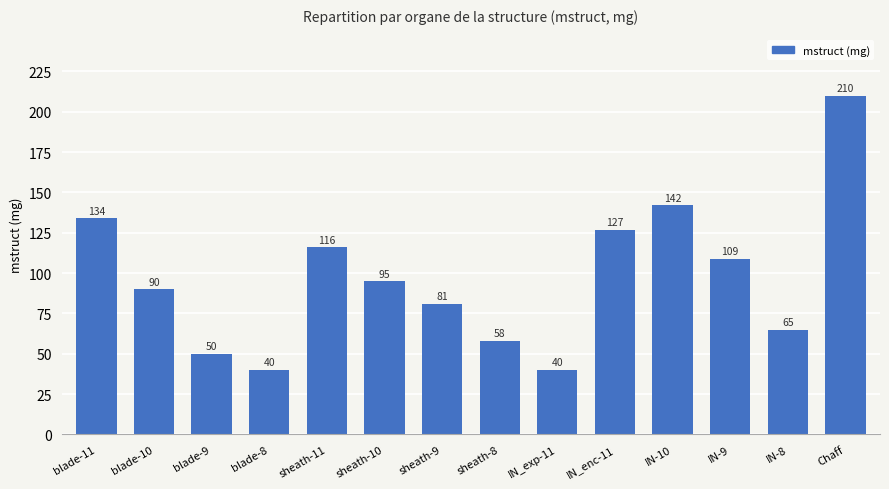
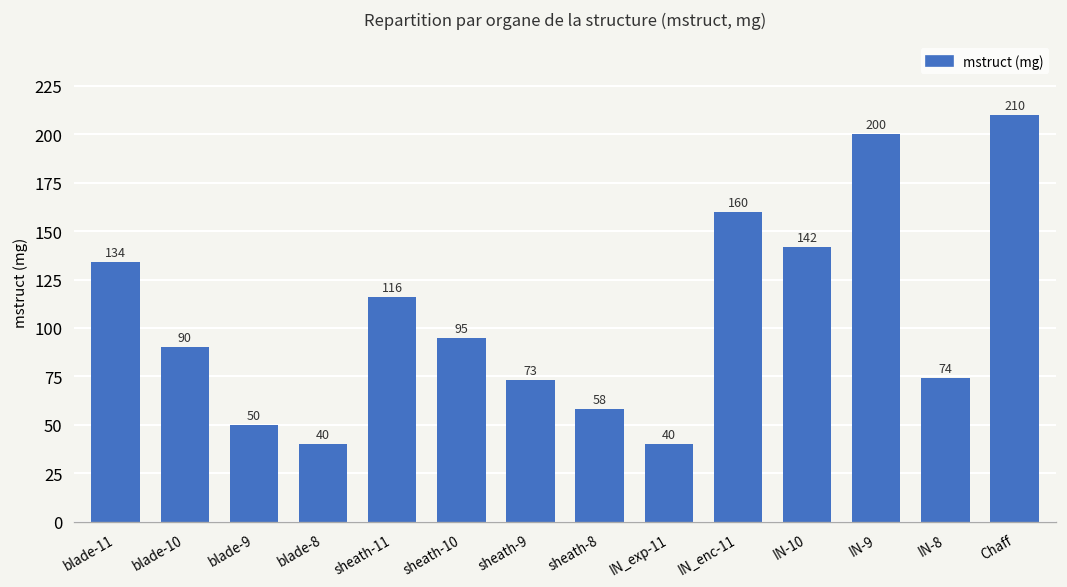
  {
    "blade-11": 134,
    "blade-10": 90,
    "blade-9": 50,
    "blade-8": 40,
    "sheath-11": 116,
    "sheath-10": 95,
-   "sheath-9": 81,
+   "sheath-9": 73,
    "sheath-8": 58,
    "IN_exp-11": 40,
-   "IN_enc-11": 127,
+   "IN_enc-11": 160,
    "IN-10": 142,
-   "IN-9": 109,
-   "IN-8": 65,
+   "IN-9": 200,
+   "IN-8": 74,
    "Chaff": 210
  }
